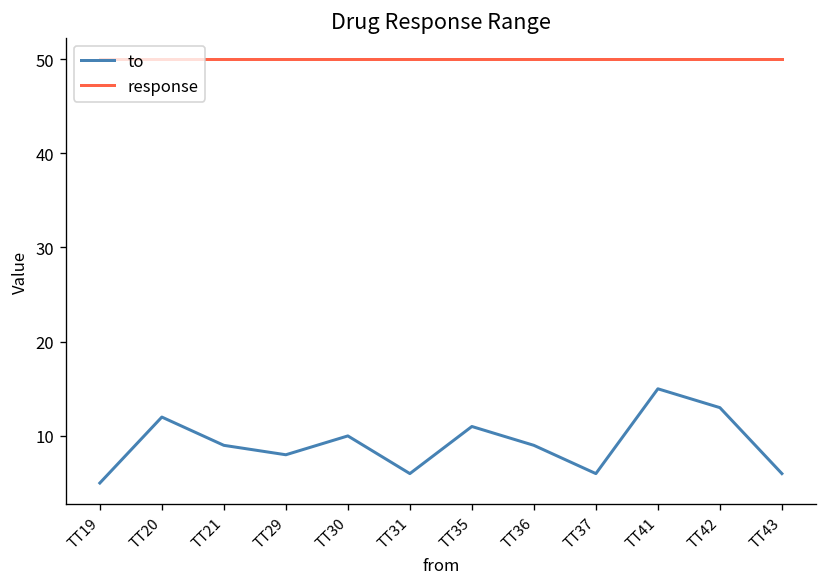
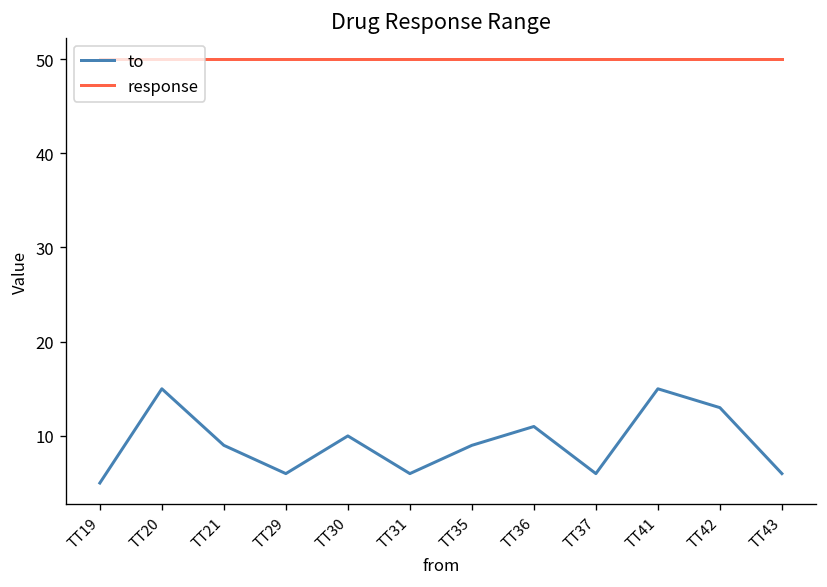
  {
    "to": {
      "TT19": 5,
-     "TT20": 12,
+     "TT20": 15,
      "TT21": 9,
-     "TT29": 8,
+     "TT29": 6,
      "TT30": 10,
      "TT31": 6,
-     "TT35": 11,
-     "TT36": 9,
+     "TT35": 9,
+     "TT36": 11,
      "TT37": 6,
      "TT41": 15,
      "TT42": 13,
      "TT43": 6
    },
    "response": {
      "TT21": 50,
      "TT29": 50,
      "TT30": 50,
      "TT31": 50,
      "TT35": 50,
      "TT36": 50,
      "TT37": 50,
      "TT41": 50,
      "TT42": 50,
      "TT43": 50
    }
  }
